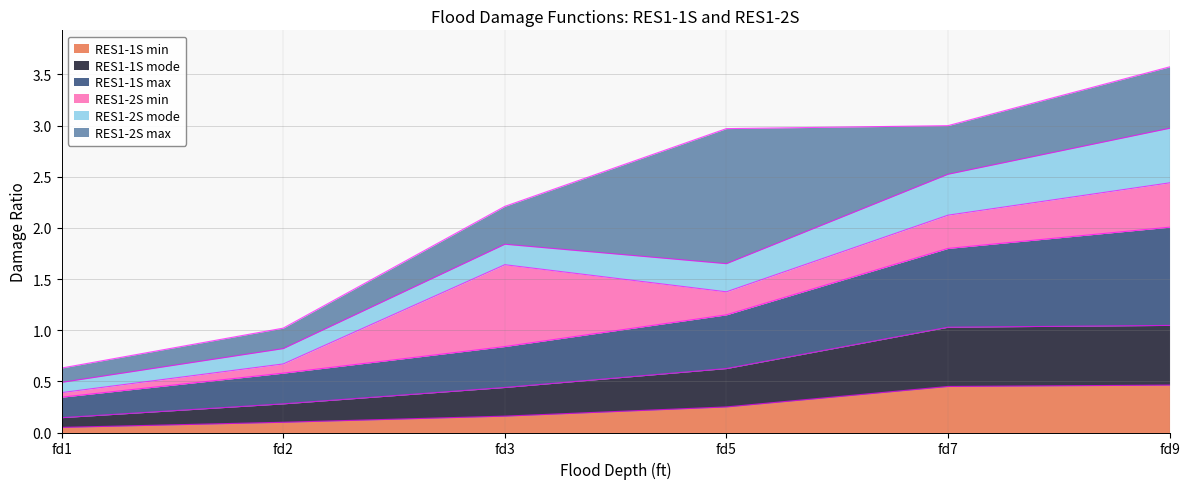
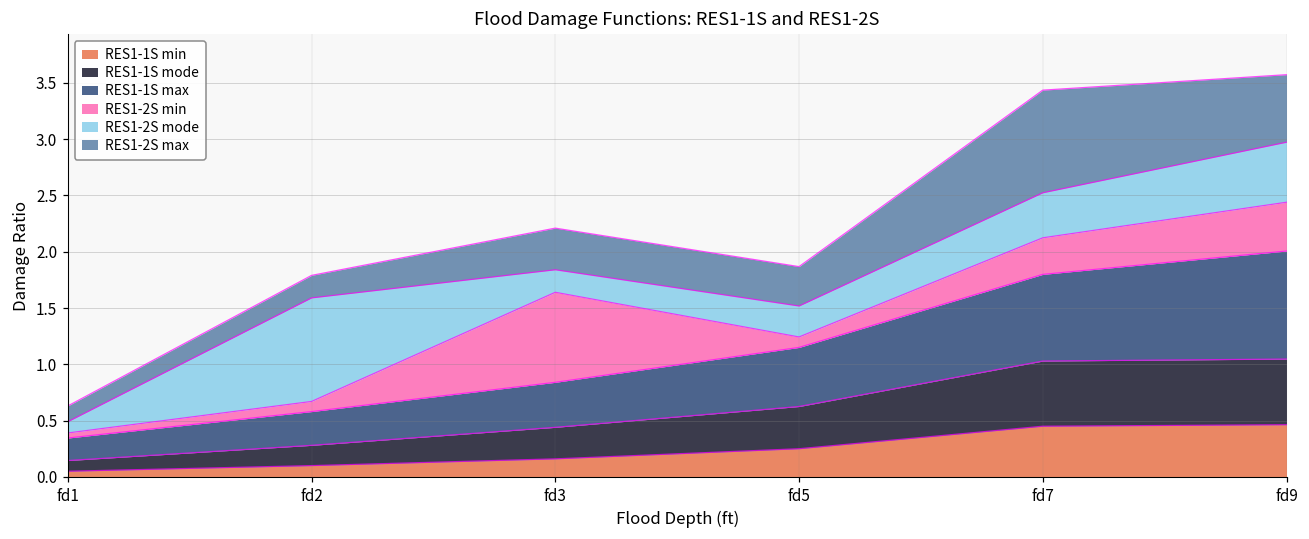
  {
    "RES1-1S min": {
      "fd1": 0.05,
      "fd2": 0.10,
      "fd3": 0.16,
      "fd5": 0.25,
      "fd7": 0.45,
      "fd9": 0.46
    },
    "RES1-1S mode": {
      "fd1": 0.10,
      "fd2": 0.18,
      "fd3": 0.28,
      "fd5": 0.38,
      "fd7": 0.58,
      "fd9": 0.58
    },
    "RES1-1S max": {
      "fd1": 0.20,
      "fd2": 0.30,
      "fd3": 0.40,
      "fd5": 0.52,
      "fd7": 0.77,
      "fd9": 0.96
    },
    "RES1-2S min": {
      "fd1": 0.05,
      "fd2": 0.09,
      "fd3": 0.80,
-     "fd5": 0.23,
+     "fd5": 0.09,
      "fd7": 0.33,
      "fd9": 0.43
    },
    "RES1-2S mode": {
      "fd1": 0.10,
-     "fd2": 0.15,
+     "fd2": 0.92,
      "fd3": 0.20,
      "fd5": 0.27,
      "fd7": 0.40,
      "fd9": 0.53
    },
    "RES1-2S max": {
      "fd1": 0.14,
      "fd2": 0.20,
      "fd3": 0.37,
-     "fd5": 1.32,
-     "fd7": 0.48,
+     "fd5": 0.35,
+     "fd7": 0.91,
      "fd9": 0.60
    }
  }
